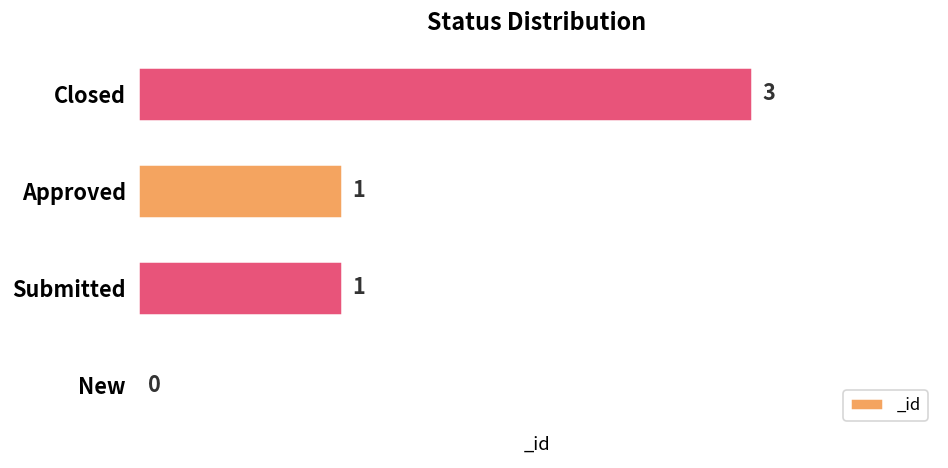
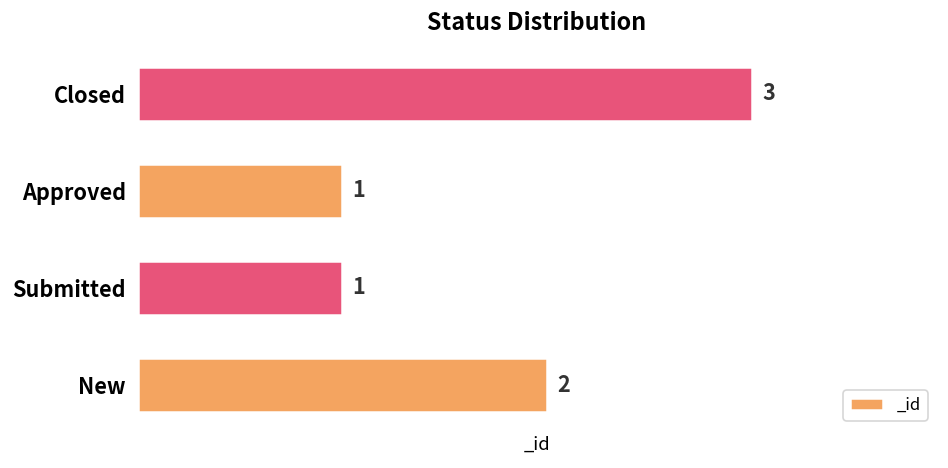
  {
    "Closed": 3,
    "Approved": 1,
    "Submitted": 1,
-   "New": 0
+   "New": 2
  }
